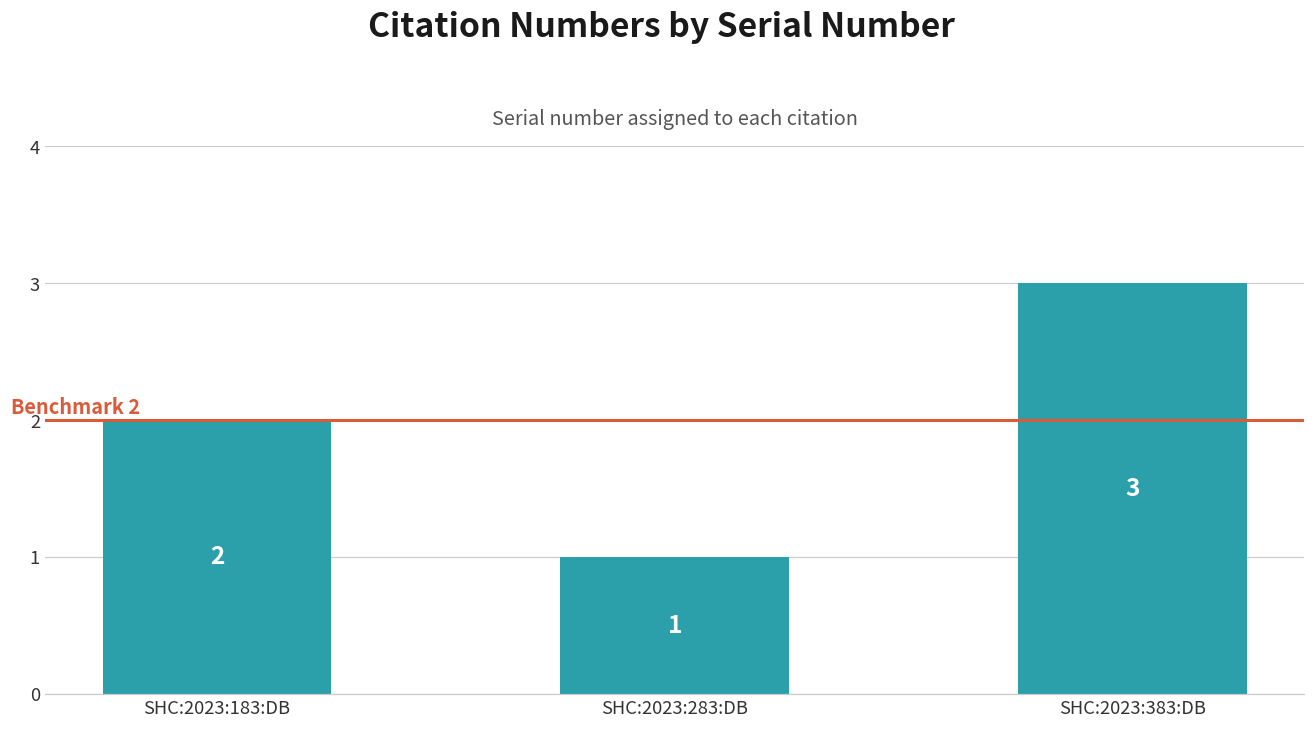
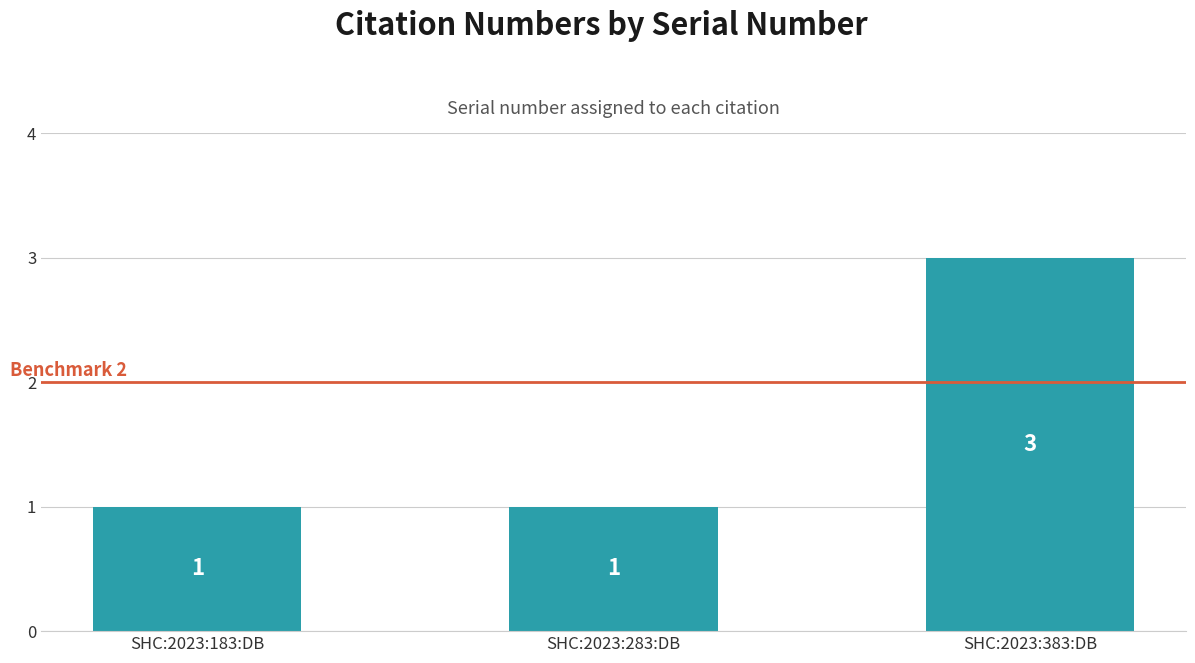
  {
-   "SHC:2023:183:DB": 2,
+   "SHC:2023:183:DB": 1,
    "SHC:2023:283:DB": 1,
    "SHC:2023:383:DB": 3
  }
